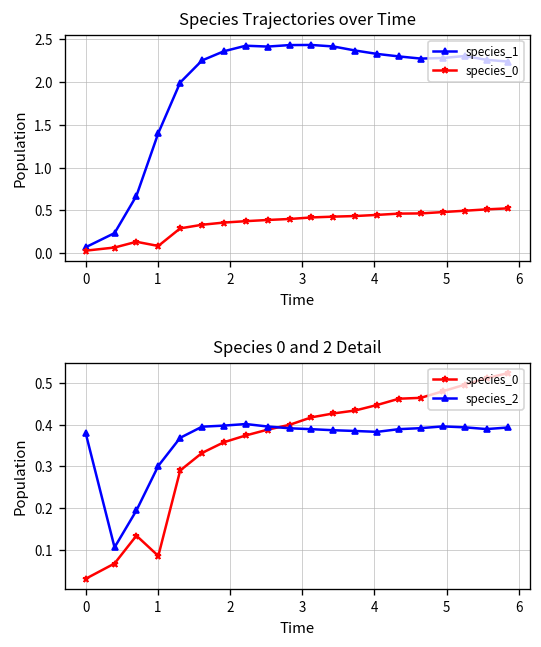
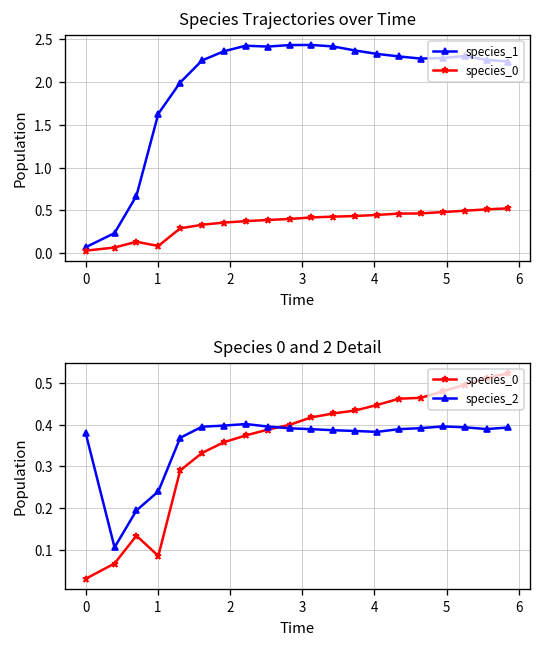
  {
    "Species Trajectories over Time": {
      "species_1": {
        "0": 0.1,
-       "1": 1.4
+       "1": 1.6
      },
      "species_0": {
        "0": 0.0,
        "1": 0.1
      }
    },
    "Species 0 and 2 Detail": {
      "species_0": {
        "0": 0.03,
        "1": 0.08
      },
      "species_2": {
        "0": 0.38,
-       "1": 0.30
+       "1": 0.24
      }
    }
  }
